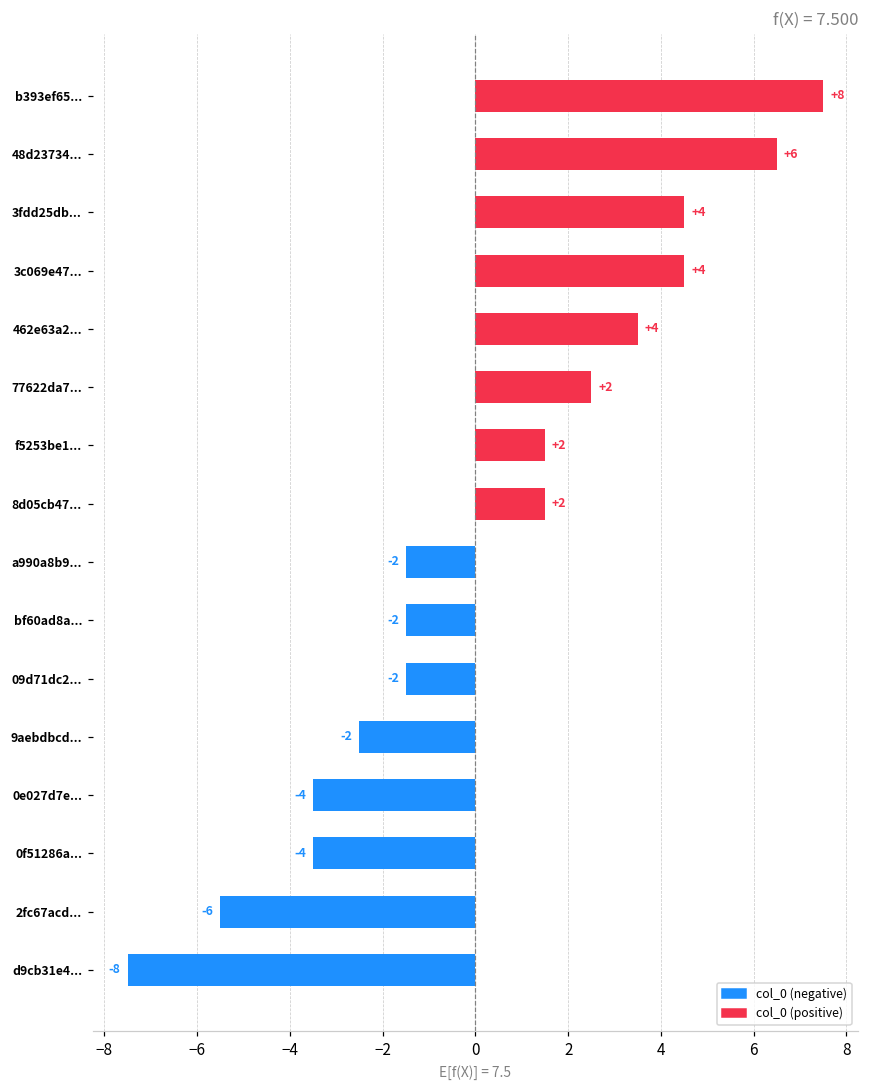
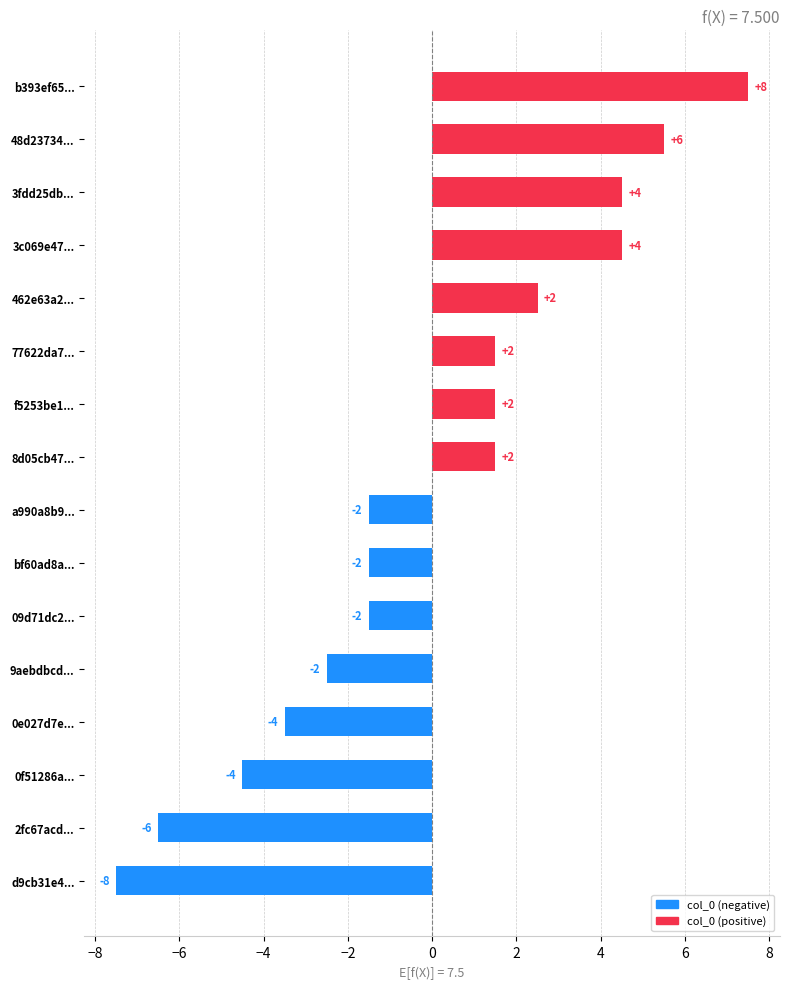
  {
    "b393ef65...": "+8",
-   "48d23734...": "6.5",
+   "48d23734...": "5.5",
    "3fdd25db...": "+4",
    "3c069e47...": "+4",
-   "462e63a2...": "+4",
-   "77622da7...": "2.5",
+   "462e63a2...": "+2",
+   "77622da7...": "1.5",
    "f5253be1...": "+2",
    "8d05cb47...": "+2",
    "a990a8b9...": "-2",
    "bf60ad8a...": "-2",
    "09d71dc2...": "-2",
    "9aebdbcd...": "-2",
    "0e027d7e...": "-4",
-   "0f51286a...": "-3.5",
-   "2fc67acd...": "-5.5",
+   "0f51286a...": "-4.5",
+   "2fc67acd...": "-6.5",
    "d9cb31e4...": "-8"
  }
